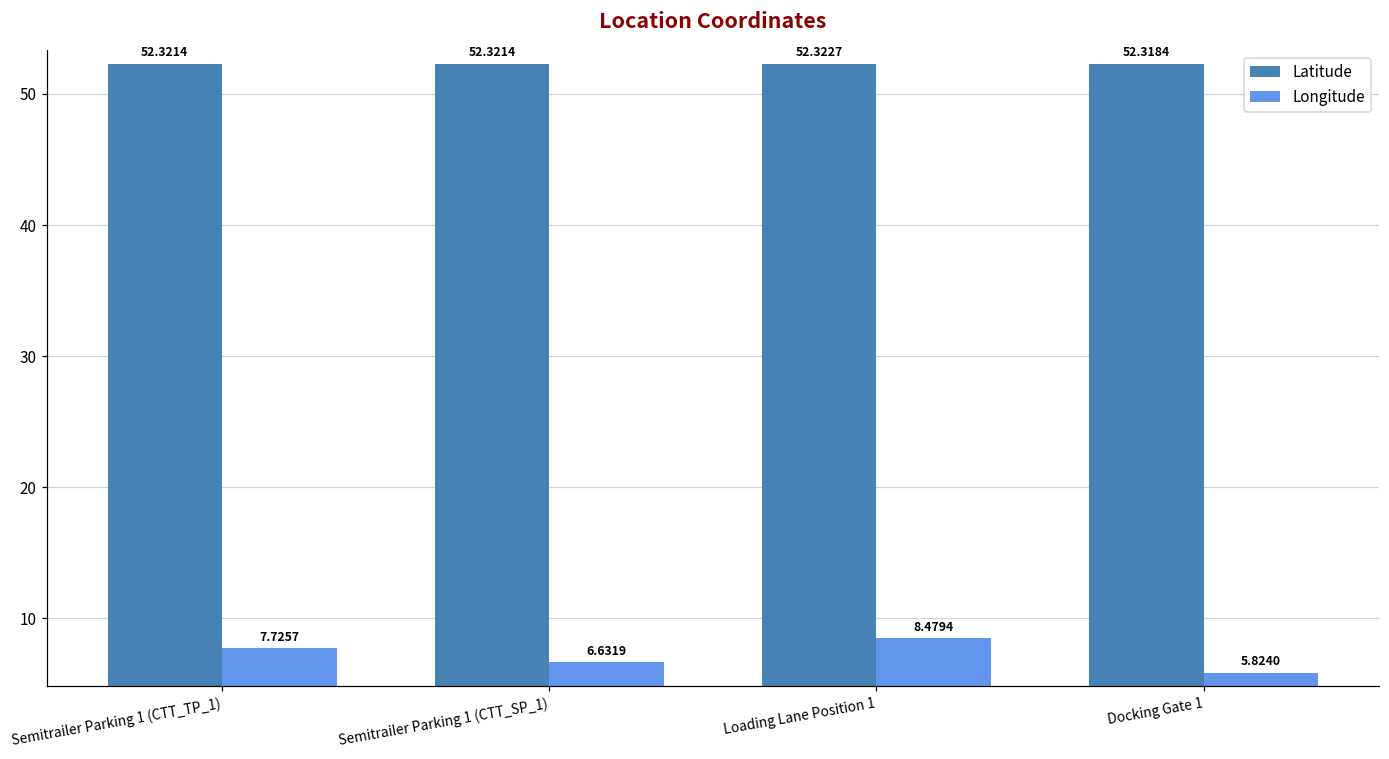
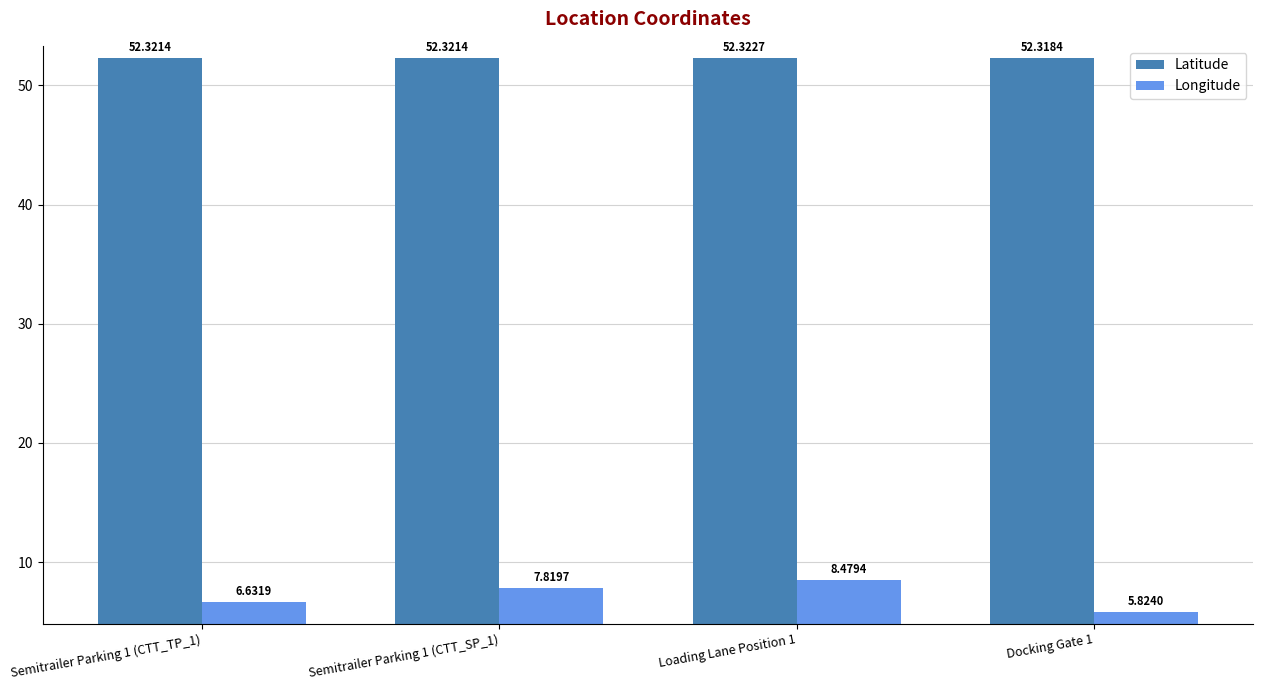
  {
    "Latitude": {
      "Semitrailer Parking 1 (CTT_TP_1)": 52.3214,
      "Semitrailer Parking 1 (CTT_SP_1)": 52.3214,
      "Loading Lane Position 1": 52.3227,
      "Docking Gate 1": 52.3184
    },
    "Longitude": {
-     "Semitrailer Parking 1 (CTT_TP_1)": 7.7257,
-     "Semitrailer Parking 1 (CTT_SP_1)": 6.6319,
+     "Semitrailer Parking 1 (CTT_TP_1)": 6.6319,
+     "Semitrailer Parking 1 (CTT_SP_1)": 7.8197,
      "Loading Lane Position 1": 8.4794,
      "Docking Gate 1": 5.8240
    }
  }
